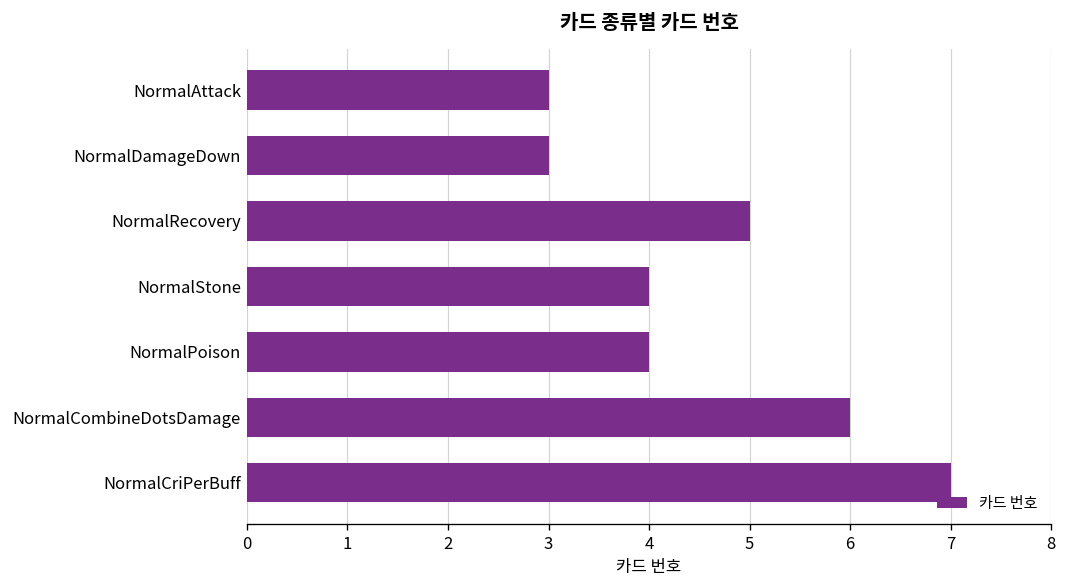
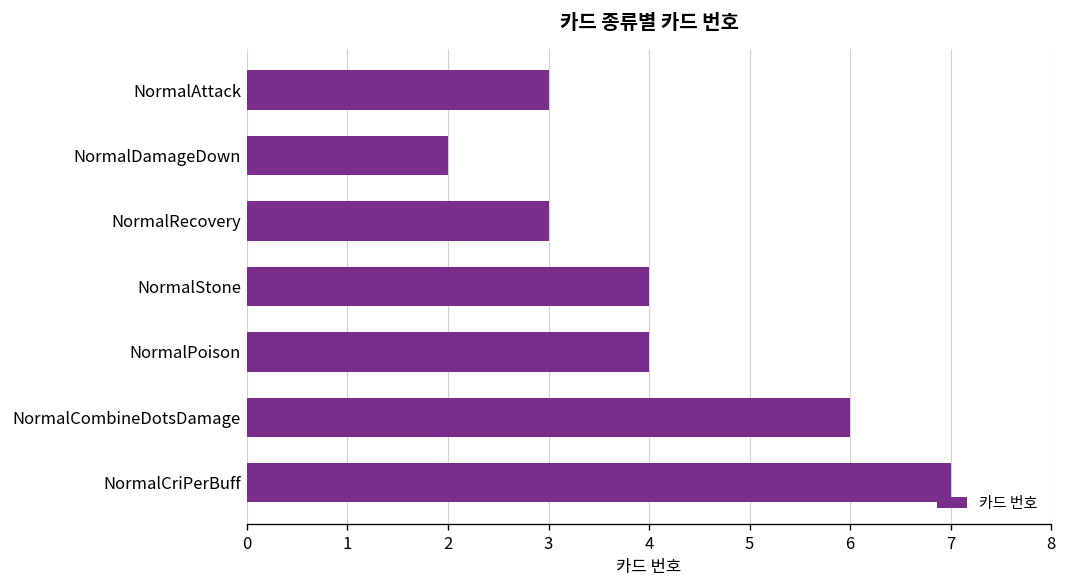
  {
    "NormalAttack": 3,
-   "NormalDamageDown": 3,
-   "NormalRecovery": 5,
+   "NormalDamageDown": 2,
+   "NormalRecovery": 3,
    "NormalStone": 4,
    "NormalPoison": 4,
    "NormalCombineDotsDamage": 6,
    "NormalCriPerBuff": 7
  }
